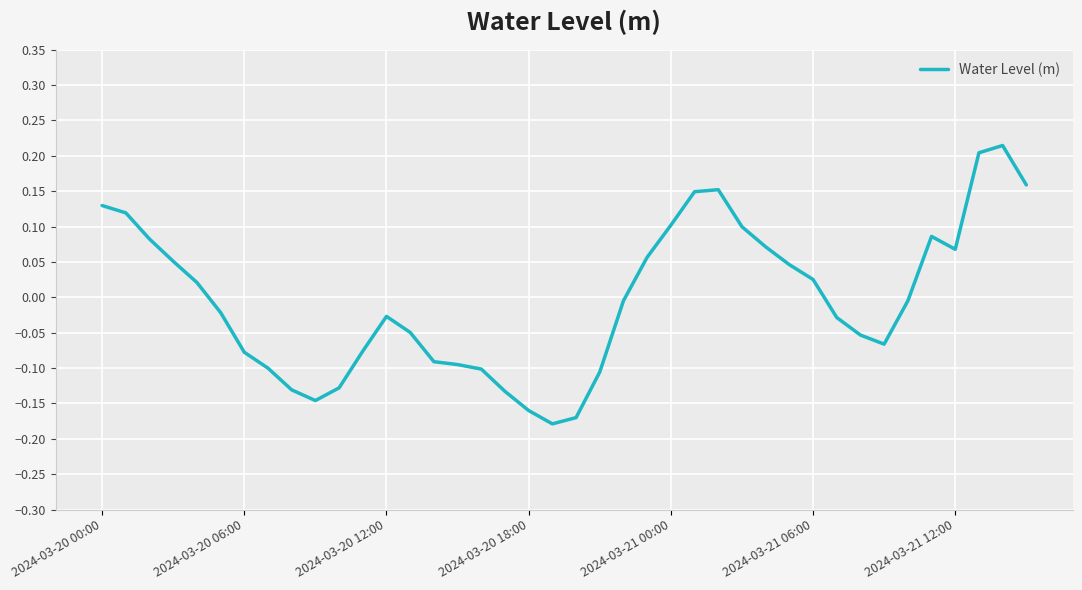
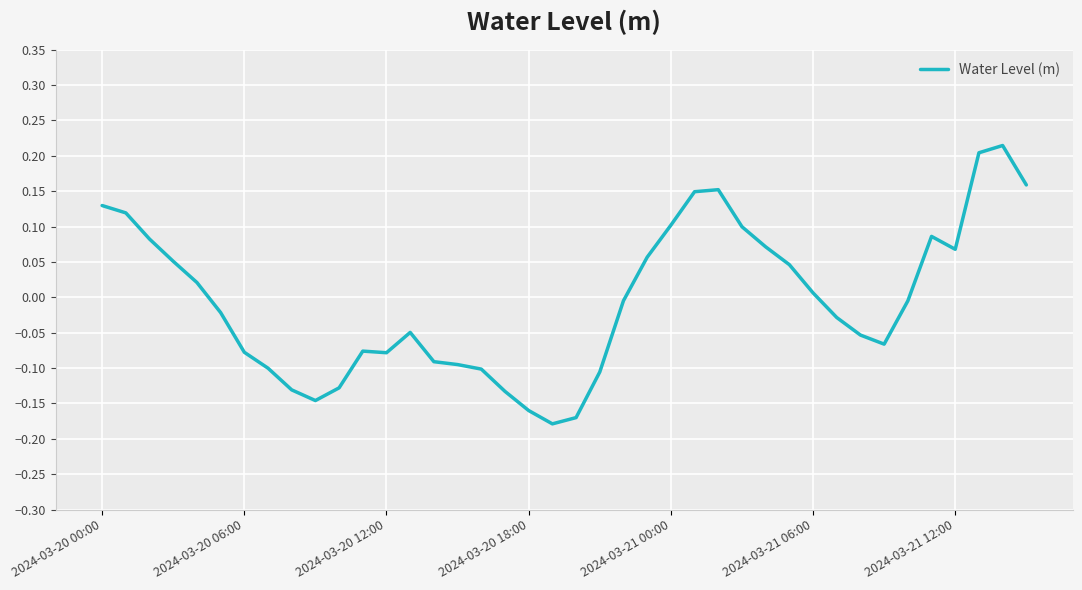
  {
    "2024-03-20 00:00": 0.13,
    "2024-03-20 06:00": -0.08,
-   "2024-03-20 12:00": -0.03,
+   "2024-03-20 12:00": -0.08,
    "2024-03-20 18:00": -0.16,
    "2024-03-21 00:00": 0.10,
-   "2024-03-21 06:00": 0.03,
+   "2024-03-21 06:00": 0.01,
    "2024-03-21 12:00": 0.07
  }
